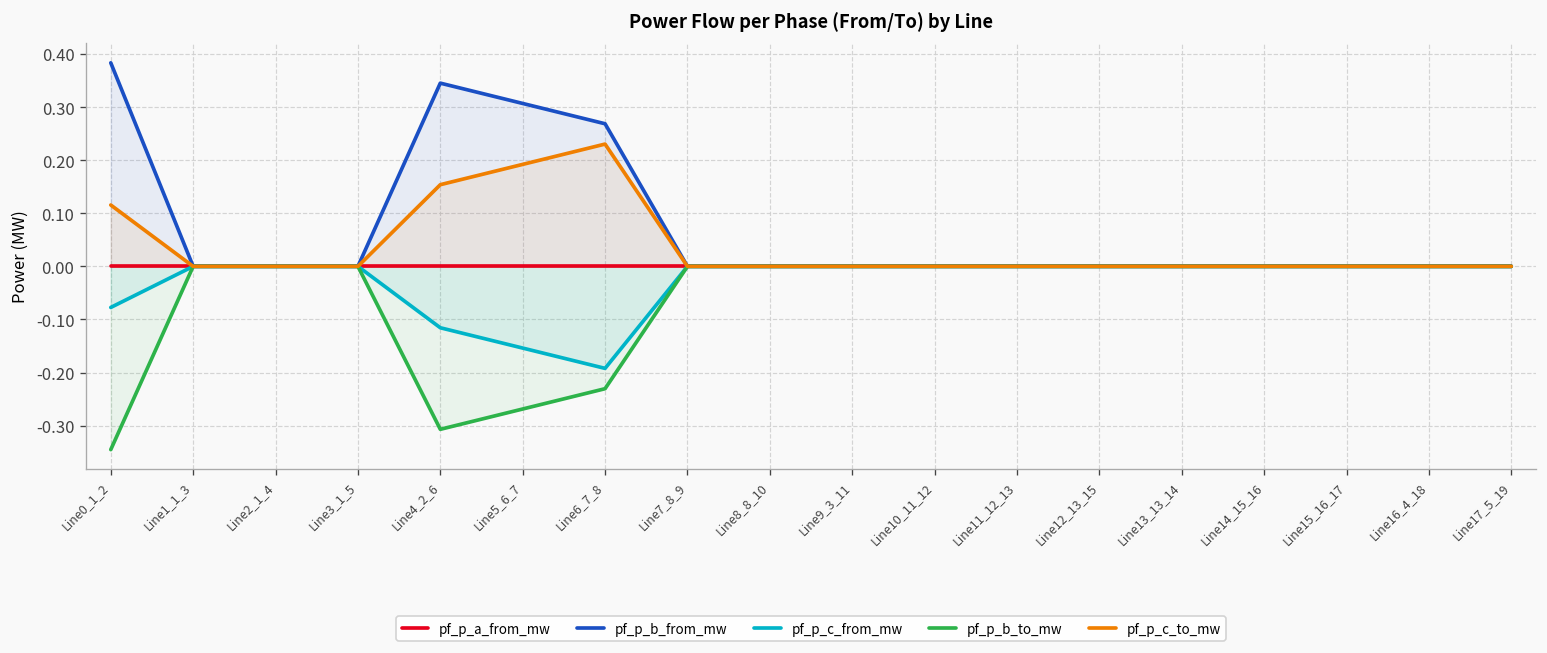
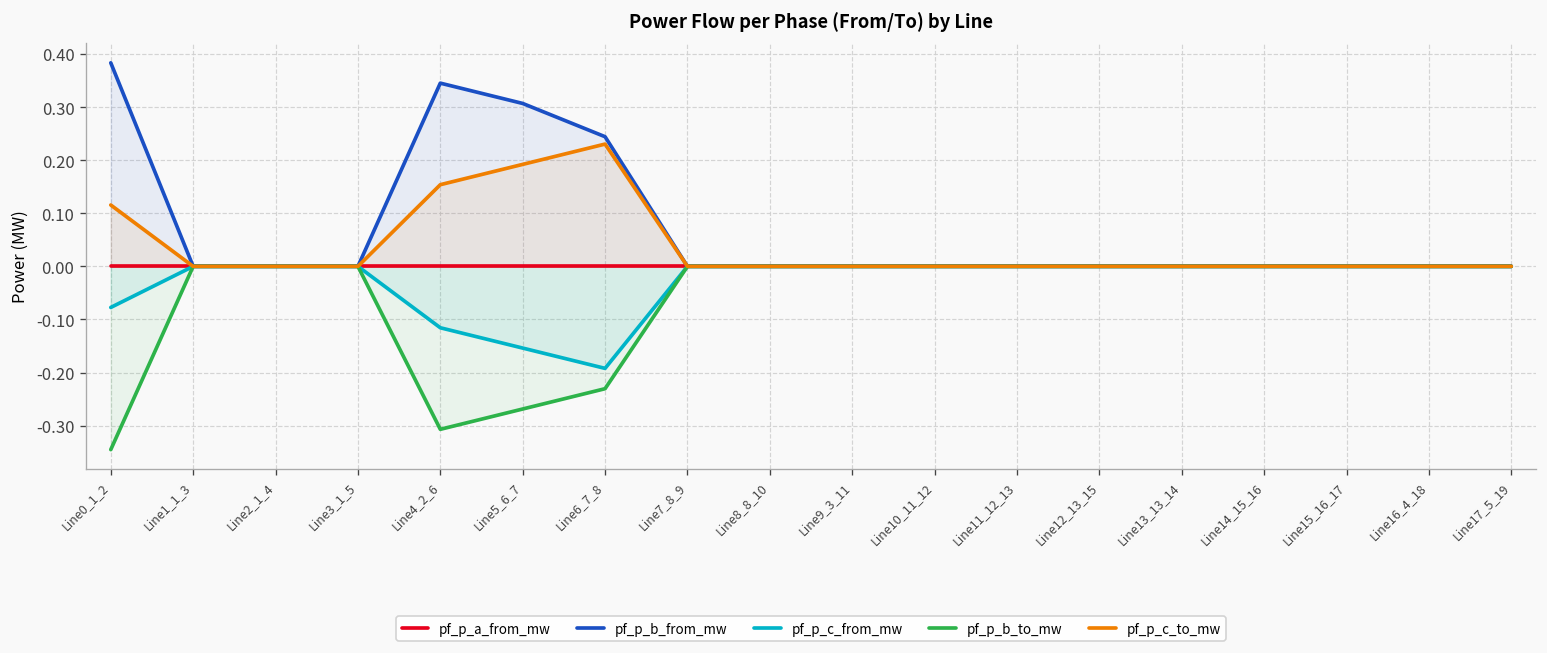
  {
    "pf_p_a_from_mw": {
      "Line0_1_2": 0.00,
      "Line4_2_6": 0.00,
      "Line5_6_7": 0.00,
      "Line6_7_8": 0.00
    },
    "pf_p_b_from_mw": {
      "Line0_1_2": 0.38,
      "Line4_2_6": 0.35,
      "Line5_6_7": 0.31,
-     "Line6_7_8": 0.27
+     "Line6_7_8": 0.24
    },
    "pf_p_c_from_mw": {
      "Line0_1_2": -0.08,
      "Line4_2_6": -0.12,
      "Line5_6_7": -0.15,
      "Line6_7_8": -0.19
    },
    "pf_p_b_to_mw": {
      "Line0_1_2": -0.35,
      "Line4_2_6": -0.31,
      "Line5_6_7": -0.27,
      "Line6_7_8": -0.23
    },
    "pf_p_c_to_mw": {
      "Line0_1_2": 0.12,
      "Line4_2_6": 0.15,
      "Line5_6_7": 0.19,
      "Line6_7_8": 0.23
    }
  }
